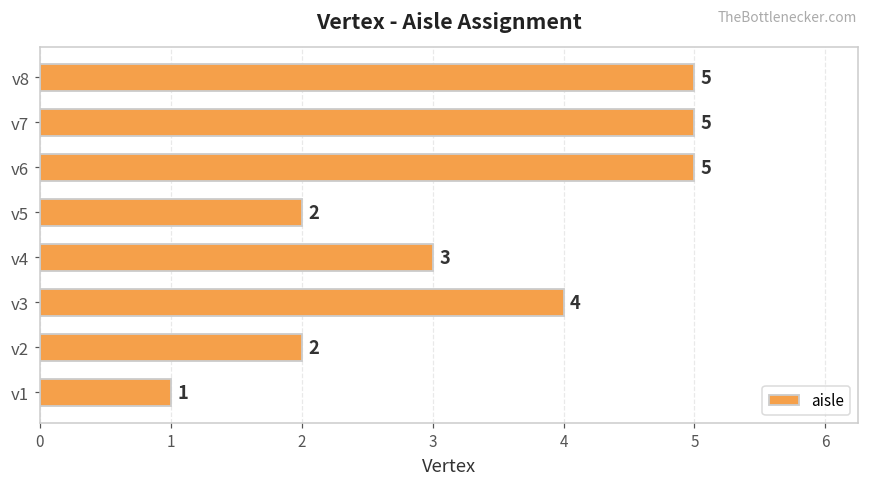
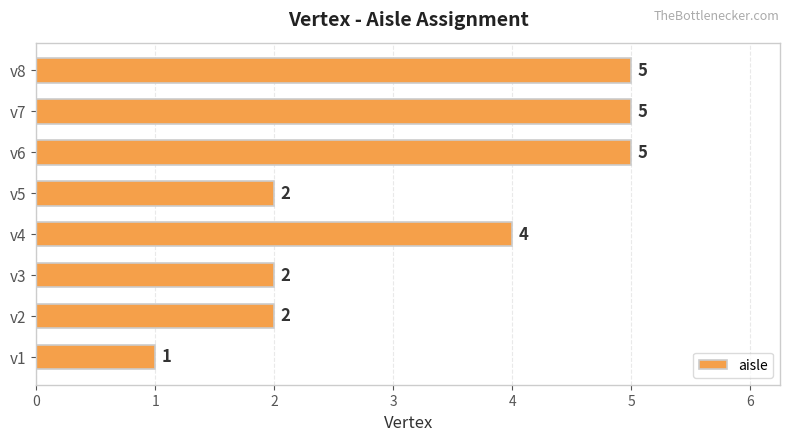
  {
    "v8": 5,
    "v7": 5,
    "v6": 5,
    "v5": 2,
-   "v4": 3,
-   "v3": 4,
+   "v4": 4,
+   "v3": 2,
    "v2": 2,
    "v1": 1
  }
